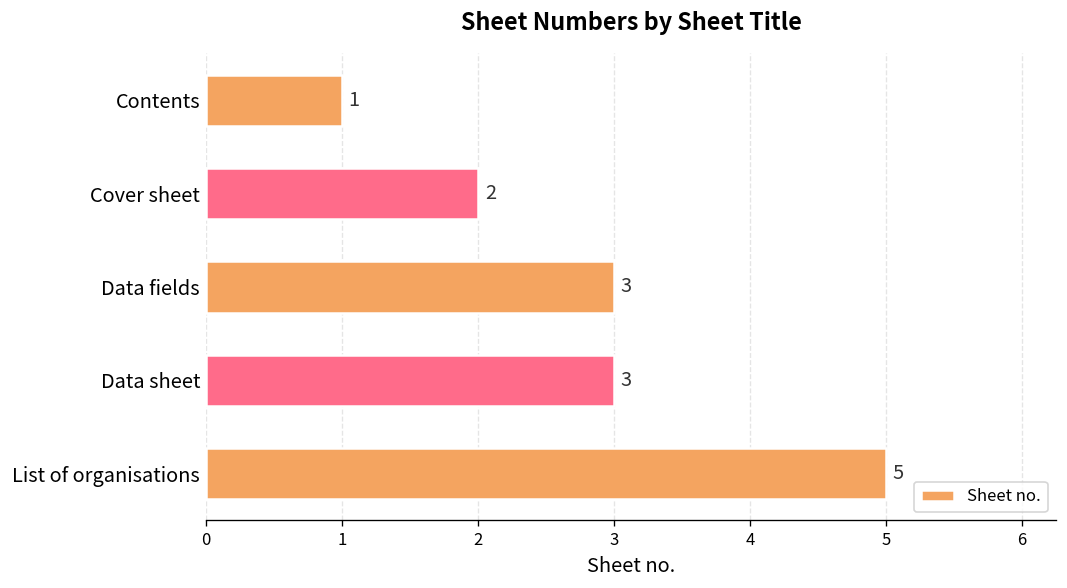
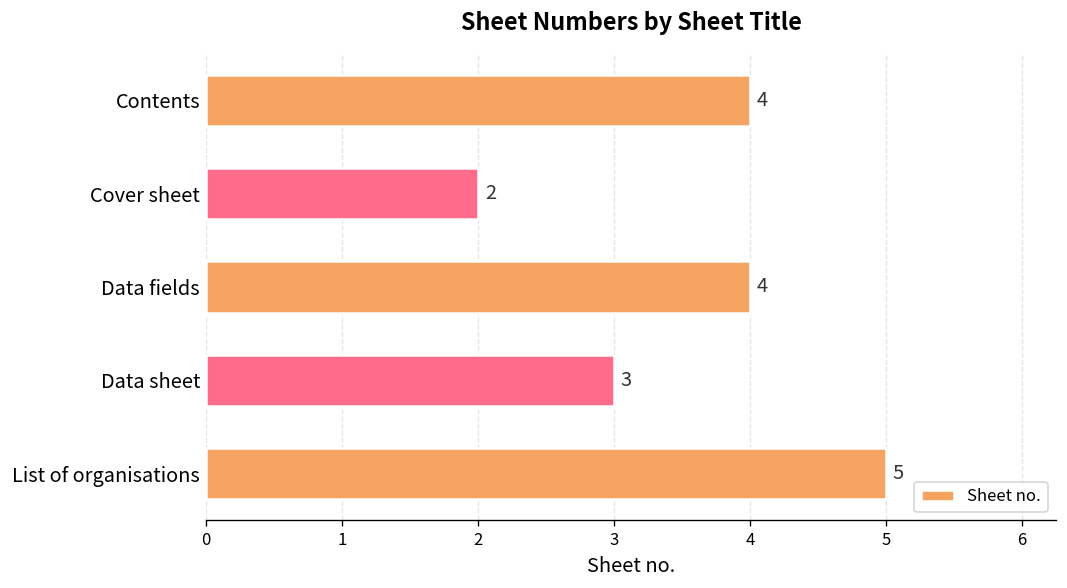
  {
-   "Contents": 1,
+   "Contents": 4,
    "Cover sheet": 2,
-   "Data fields": 3,
+   "Data fields": 4,
    "Data sheet": 3,
    "List of organisations": 5
  }
